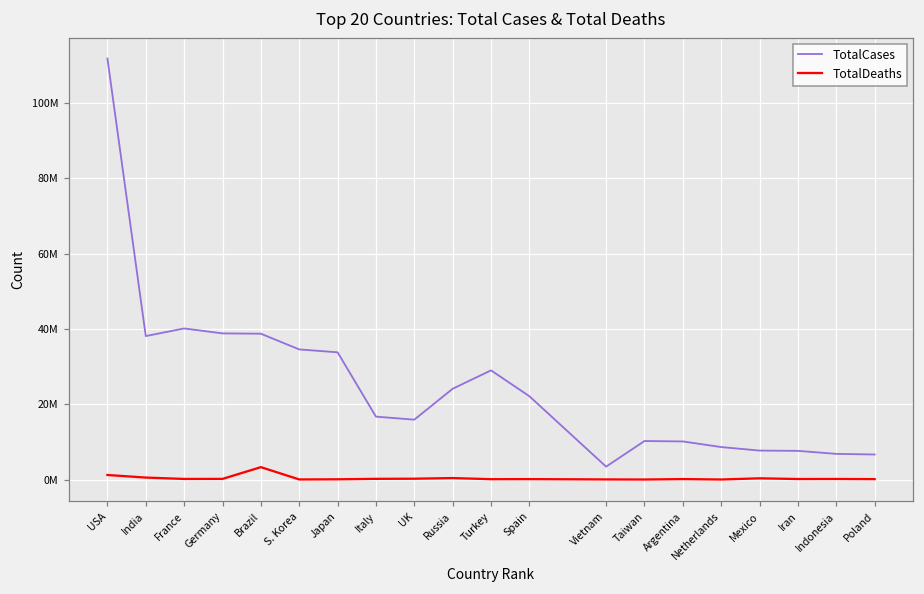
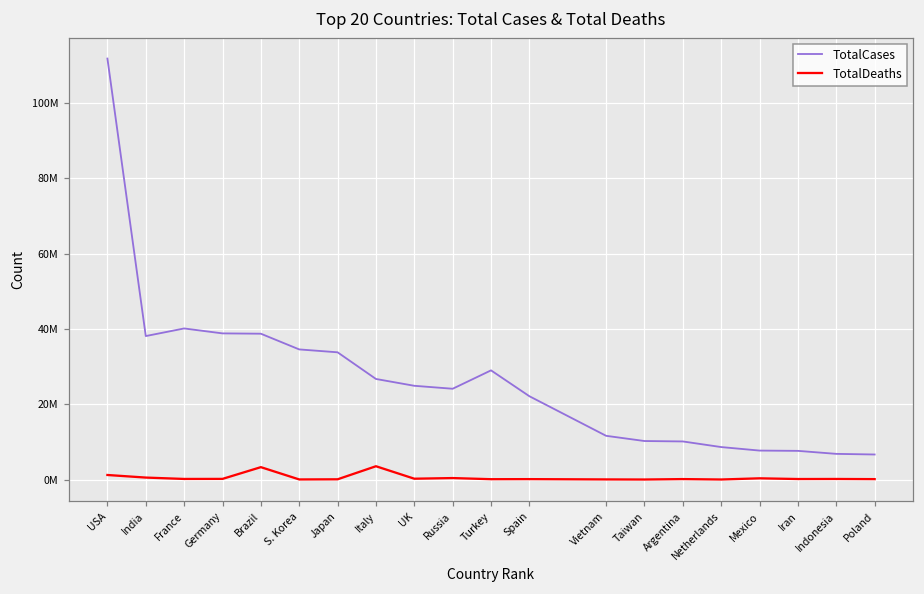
  {
    "TotalCases": {
      "USA": 112000000,
      "India": 38000000,
      "France": 40000000,
      "Germany": 39000000,
      "Brazil": 39000000,
      "S. Korea": 35000000,
      "Japan": 34000000,
-     "Italy": 17000000,
-     "UK": 16000000,
+     "Italy": 27000000,
+     "UK": 25000000,
      "Russia": 24000000,
      "Turkey": 29000000,
      "Spain": 22000000,
-     "Vietnam": 3000000,
+     "Vietnam": 12000000,
      "Taiwan": 10000000,
      "Argentina": 10000000,
      "Netherlands": 9000000,
      "Mexico": 8000000,
      "Iran": 8000000,
      "Indonesia": 7000000,
      "Poland": 7000000
    },
    "TotalDeaths": {
      "USA": 1000000,
      "India": 1000000,
      "France": 0,
      "Germany": 0,
      "Brazil": 3000000,
      "S. Korea": 0,
      "Japan": 0,
-     "Italy": 0,
+     "Italy": 4000000,
      "UK": 0,
      "Russia": 0,
      "Turkey": 0,
      "Spain": 0,
      "Vietnam": 0,
      "Taiwan": 0,
      "Argentina": 0,
      "Netherlands": 0,
      "Mexico": 0,
      "Iran": 0,
      "Indonesia": 0,
      "Poland": 0
    }
  }
